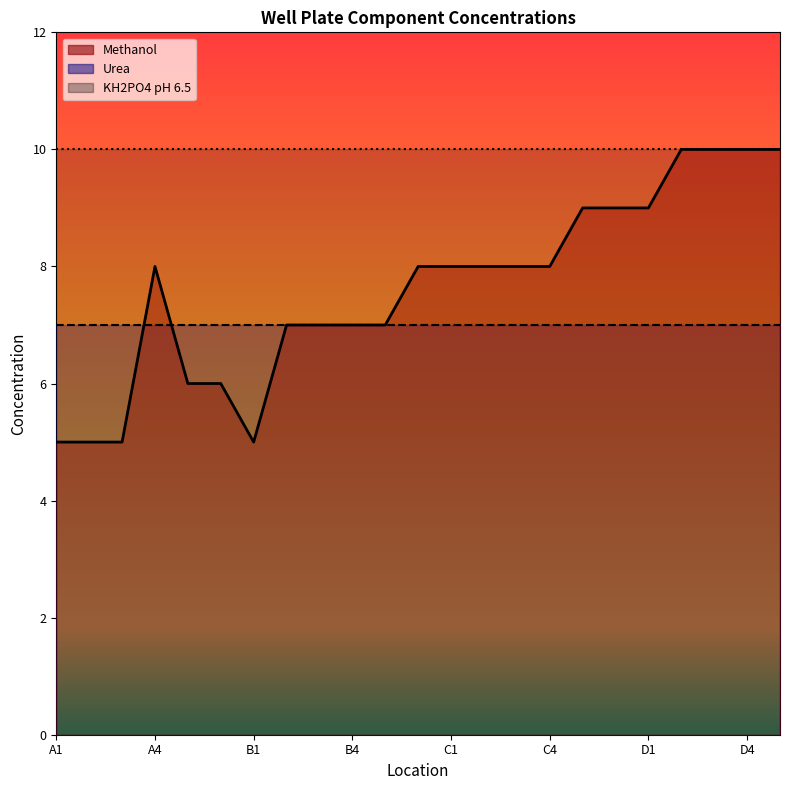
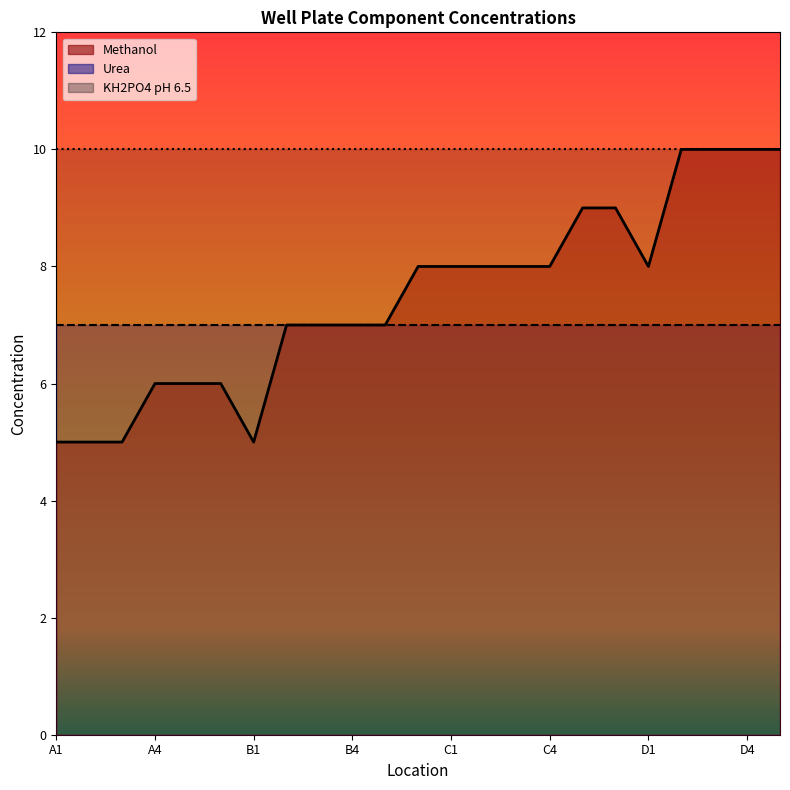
  {
    "Methanol": {
      "A1": 5,
-     "A4": 8,
+     "A4": 6,
      "B1": 5,
      "C1": 8,
      "C4": 8,
-     "D1": 9
+     "D1": 8
    }
  }
